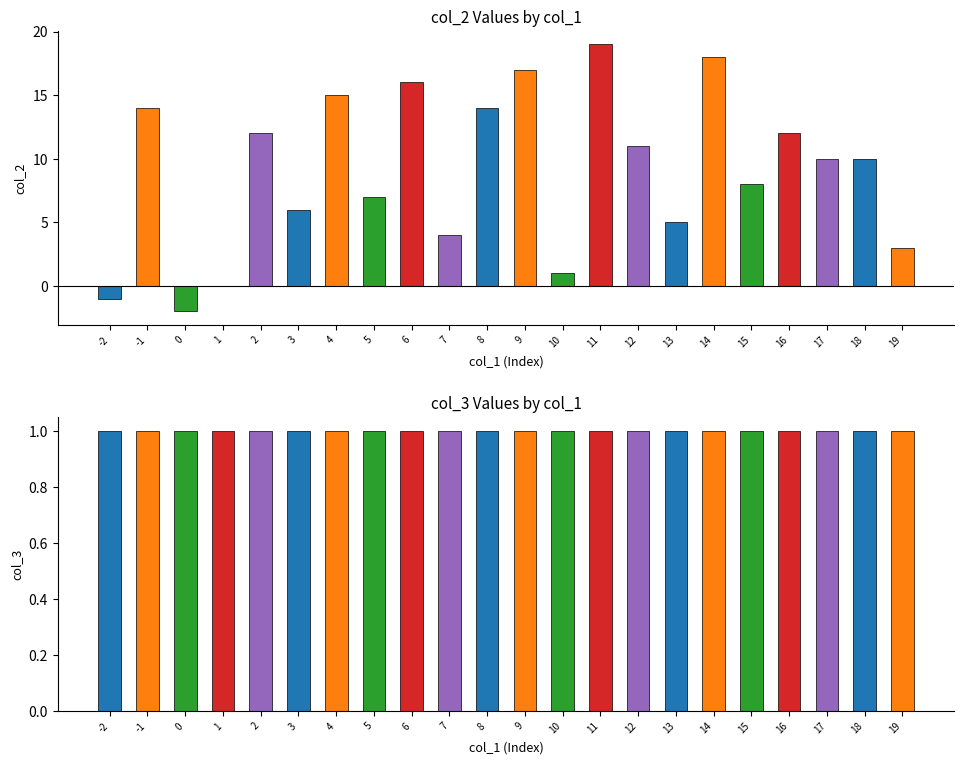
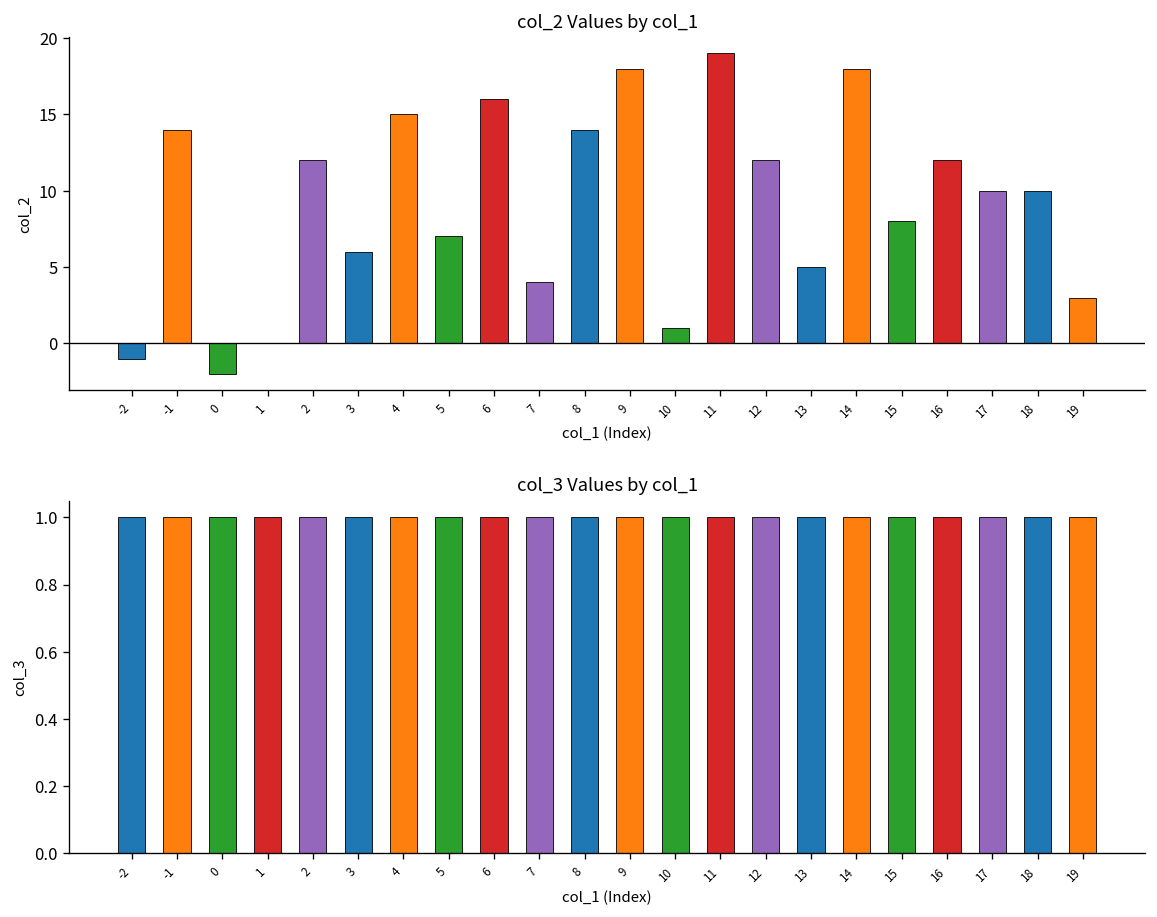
  {
    "col_2 Values by col_1": {
      "-2": -1,
      "-1": 14,
      "0": -2,
      "1": 0,
      "2": 12,
      "3": 6,
      "4": 15,
      "5": 7,
      "6": 16,
      "7": 4,
      "8": 14,
-     "9": 17,
+     "9": 18,
      "10": 1,
      "11": 19,
-     "12": 11,
+     "12": 12,
      "13": 5,
      "14": 18,
      "15": 8,
      "16": 12,
      "17": 10,
      "18": 10,
      "19": 3
    },
    "col_3 Values by col_1": {
      "-2": 1.00,
      "-1": 1.00,
      "0": 1.00,
      "1": 1.00,
      "2": 1.00,
      "3": 1.00,
      "4": 1.00,
      "5": 1.00,
      "6": 1.00,
      "7": 1.00,
      "8": 1.00,
      "9": 1.00,
      "10": 1.00,
      "11": 1.00,
      "12": 1.00,
      "13": 1.00,
      "14": 1.00,
      "15": 1.00,
      "16": 1.00,
      "17": 1.00,
      "18": 1.00,
      "19": 1.00
    }
  }
